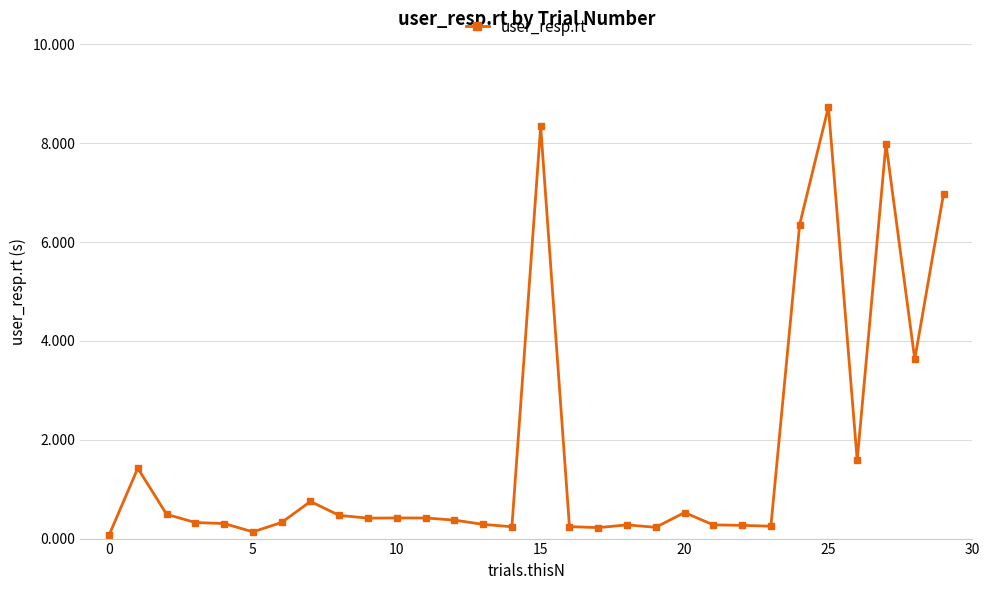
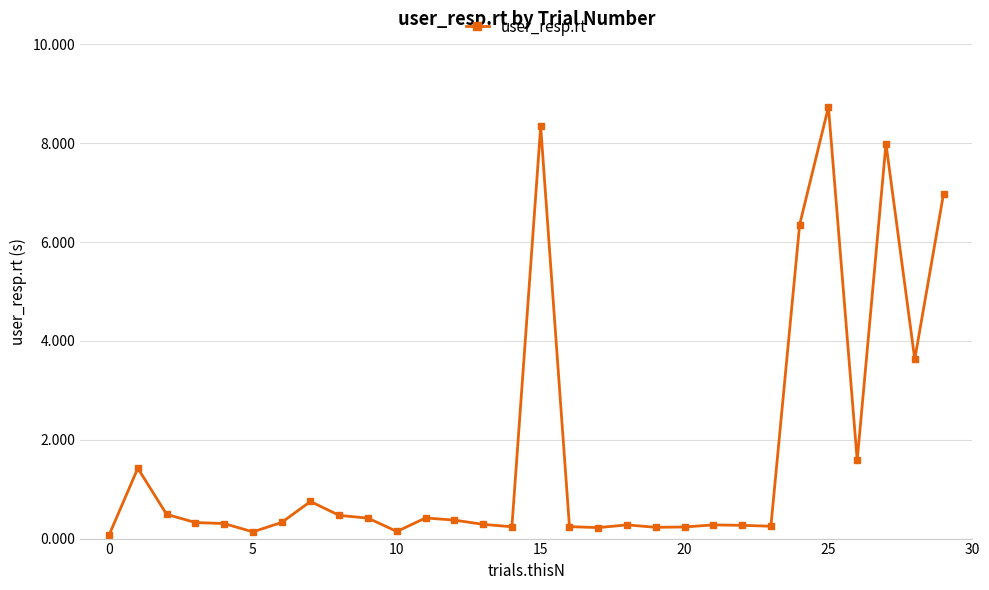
  {
    "0": 0.1,
    "5": 0.1,
-   "10": 0.4,
+   "10": 0.1,
    "15": 8.3,
-   "20": 0.5,
+   "20": 0.2,
    "25": 8.7
  }
